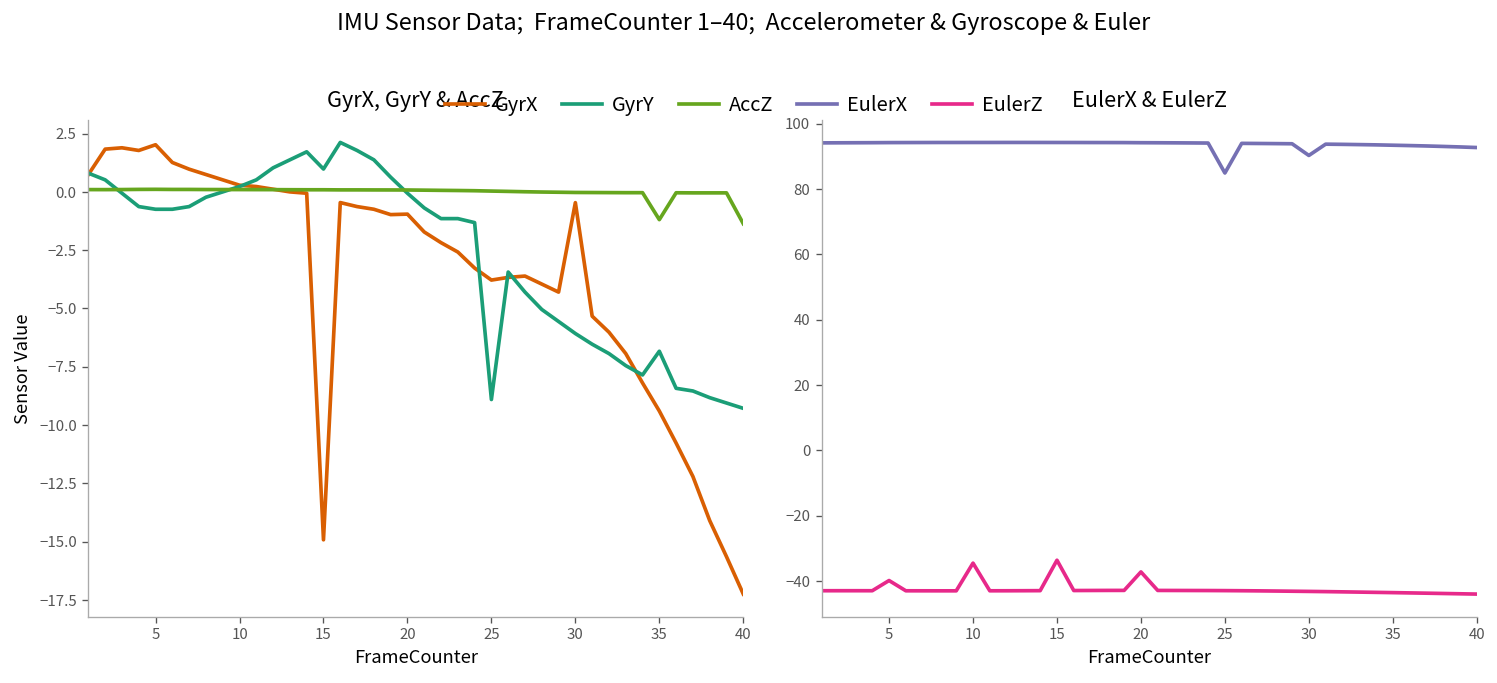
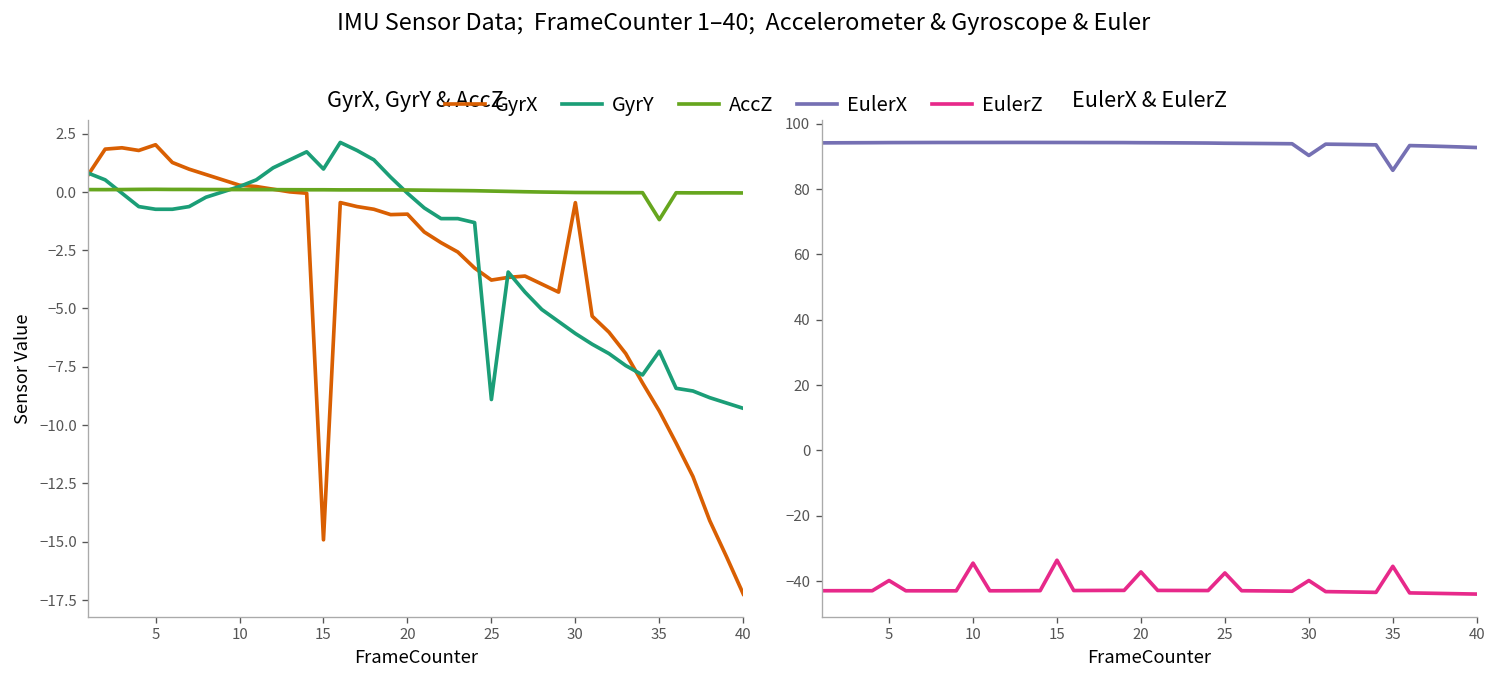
  {
    "GyrX, GyrY & AccZ": {
      "GyrX": {
        "5": 2.0,
        "15": -14.9,
        "20": -1.0,
        "25": -3.8,
        "30": -0.5,
        "35": -9.4,
        "40": -17.2
      },
      "GyrY": {
        "5": -0.7,
        "15": 1.0,
        "20": -0.1,
        "25": -8.9,
        "30": -6.1,
        "35": -6.8,
        "40": -9.3
      },
      "AccZ": {
        "5": 0.1,
        "15": 0.1,
        "20": 0.1,
        "25": 0.0,
        "30": 0.0,
        "35": -1.2,
-       "40": -1.4
+       "40": 0.0
      }
    },
    "EulerX & EulerZ": {
      "EulerX": {
        "5": 94,
        "10": 94,
        "15": 94,
        "20": 94,
-       "25": 85,
+       "25": 94,
        "30": 90,
-       "35": 93,
+       "35": 86,
        "40": 93
      },
      "EulerZ": {
        "5": -40,
        "10": -35,
        "15": -34,
        "20": -37,
-       "25": -43,
-       "30": -43,
-       "35": -44,
+       "25": -38,
+       "30": -40,
+       "35": -35,
        "40": -44
      }
    }
  }
